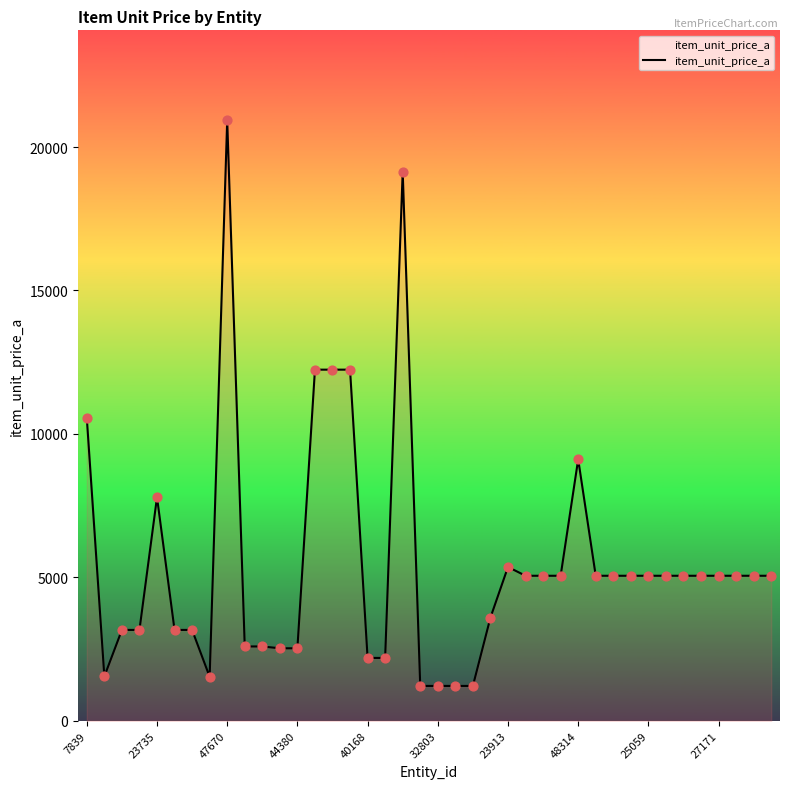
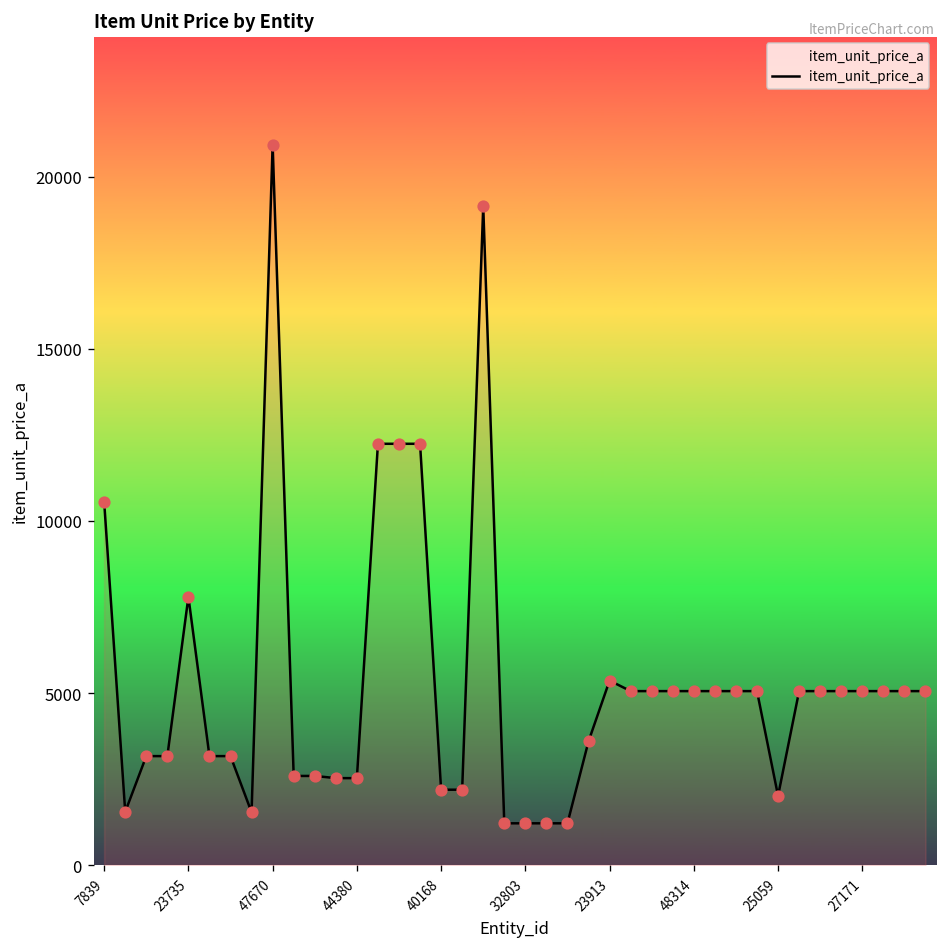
  {
    "7839": 10600,
    "23735": 7800,
    "47670": 20900,
    "44380": 2500,
    "40168": 2200,
    "32803": 1200,
    "23913": 5400,
-   "48314": 9100,
-   "25059": 5100,
+   "48314": 5100,
+   "25059": 2000,
    "27171": 5100
  }
